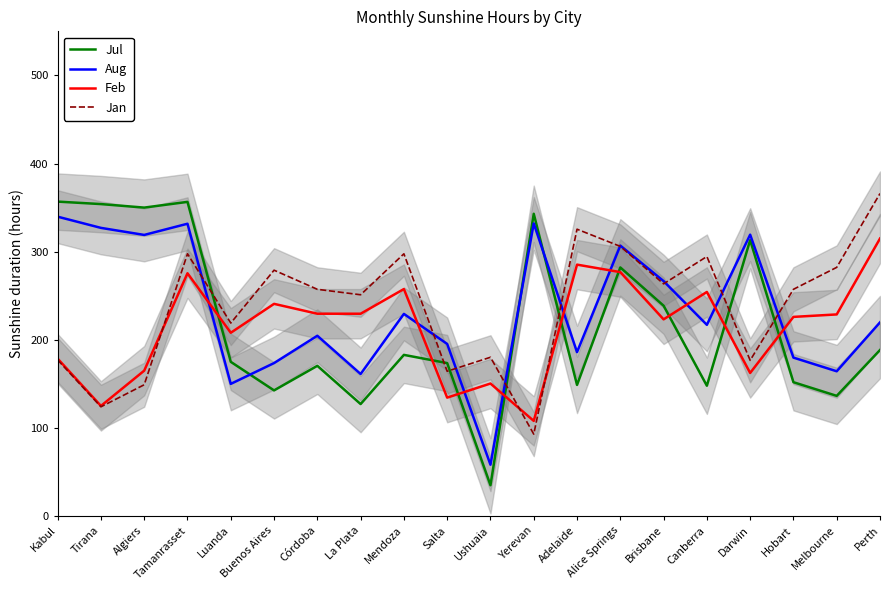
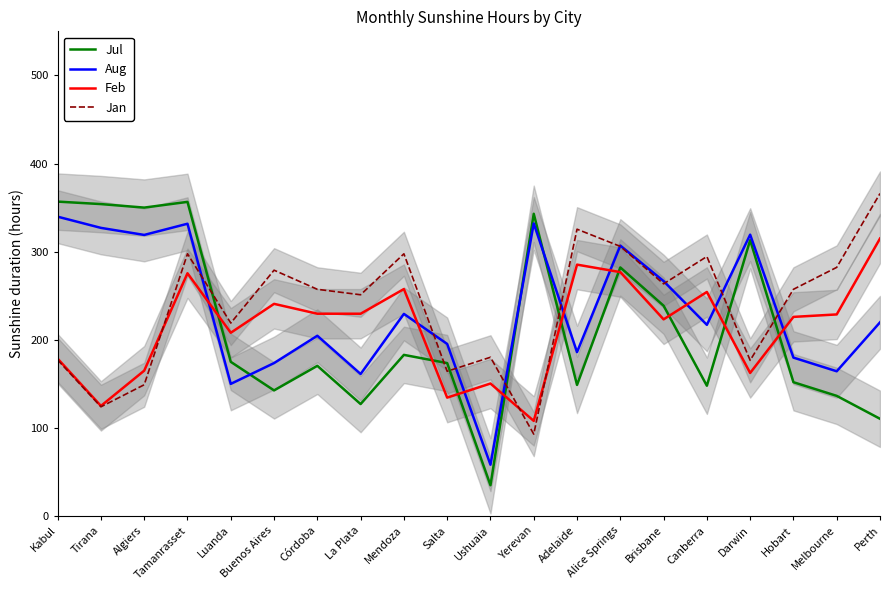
  {
    "Jul": {
      "Kabul": 360,
      "Tirana": 350,
      "Tamanrasset": 360,
      "Luanda": 180,
      "Buenos Aires": 140,
      "Córdoba": 170,
      "La Plata": 130,
      "Mendoza": 180,
      "Salta": 170,
      "Ushuaia": 40,
      "Yerevan": 340,
      "Adelaide": 150,
      "Alice Springs": 280,
      "Brisbane": 240,
      "Canberra": 150,
      "Darwin": 310,
      "Hobart": 150,
      "Melbourne": 140,
-     "Perth": 190
+     "Perth": 110
    },
    "Aug": {
      "Kabul": 340,
      "Tirana": 330,
      "Algiers": 320,
      "Tamanrasset": 330,
      "Luanda": 150,
      "Mendoza": 230,
      "Salta": 200,
      "Ushuaia": 60,
      "Yerevan": 330,
      "Adelaide": 190,
      "Brisbane": 270,
      "Canberra": 220,
      "Darwin": 320,
      "Hobart": 180,
      "Melbourne": 160
    },
    "Feb": {
      "Algiers": 170,
      "Tamanrasset": 280,
      "Buenos Aires": 240,
      "Córdoba": 230,
      "La Plata": 230,
      "Salta": 130,
      "Ushuaia": 150,
      "Yerevan": 110,
      "Adelaide": 290,
      "Alice Springs": 280,
      "Brisbane": 220,
      "Canberra": 250,
      "Darwin": 160,
      "Hobart": 230,
      "Melbourne": 230,
      "Perth": 310
    },
    "Jan": {
      "Algiers": 150,
      "Tamanrasset": 300,
      "Luanda": 220,
      "Buenos Aires": 280,
      "La Plata": 250,
      "Mendoza": 300,
      "Yerevan": 90,
      "Adelaide": 330,
      "Brisbane": 260,
      "Canberra": 290,
      "Darwin": 180,
      "Hobart": 260,
      "Melbourne": 280,
      "Perth": 370
    }
  }
